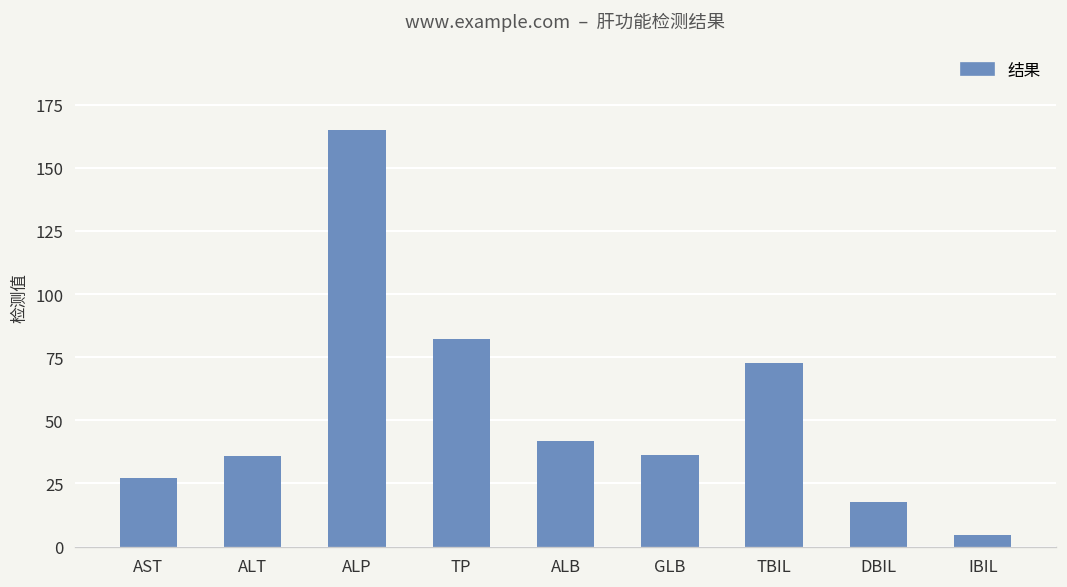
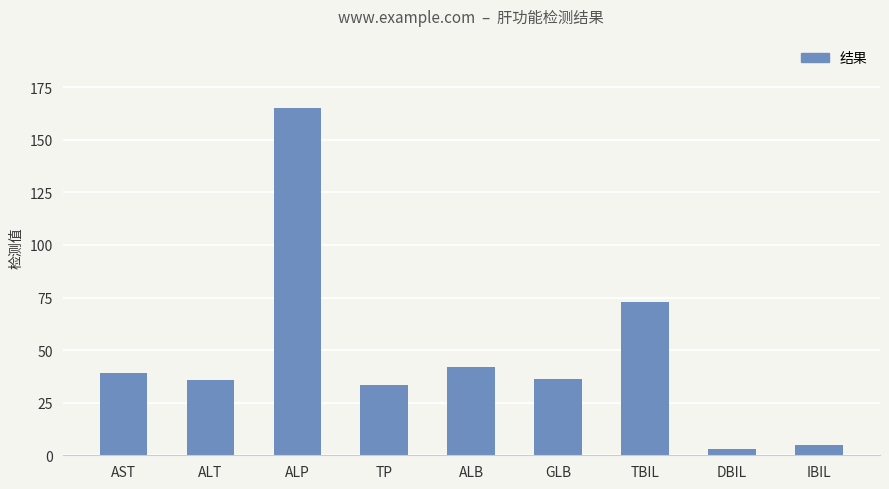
  {
-   "AST": 27,
+   "AST": 39,
    "ALT": 36,
    "ALP": 165,
-   "TP": 82,
+   "TP": 33,
    "ALB": 42,
    "GLB": 36,
    "TBIL": 73,
-   "DBIL": 18,
+   "DBIL": 3,
    "IBIL": 5
  }
